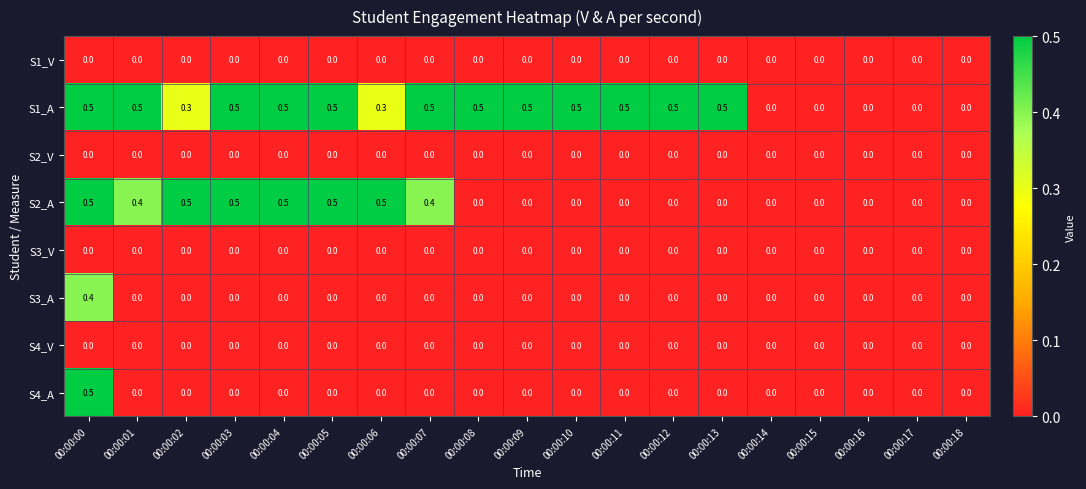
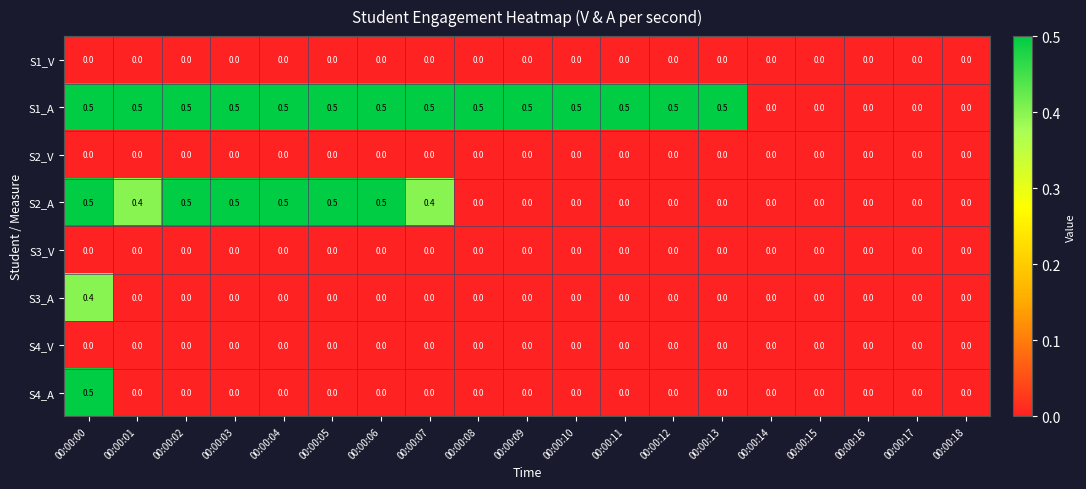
  {
    "S1_V": {
      "00:00:00": 0.0,
      "00:00:01": 0.0,
      "00:00:02": 0.0,
      "00:00:03": 0.0,
      "00:00:04": 0.0,
      "00:00:05": 0.0,
      "00:00:06": 0.0,
      "00:00:07": 0.0,
      "00:00:08": 0.0,
      "00:00:09": 0.0,
      "00:00:10": 0.0,
      "00:00:11": 0.0,
      "00:00:12": 0.0,
      "00:00:13": 0.0,
      "00:00:14": 0.0,
      "00:00:15": 0.0,
      "00:00:16": 0.0,
      "00:00:17": 0.0,
      "00:00:18": 0.0
    },
    "S1_A": {
      "00:00:00": 0.5,
      "00:00:01": 0.5,
-     "00:00:02": 0.3,
+     "00:00:02": 0.5,
      "00:00:03": 0.5,
      "00:00:04": 0.5,
      "00:00:05": 0.5,
-     "00:00:06": 0.3,
+     "00:00:06": 0.5,
      "00:00:07": 0.5,
      "00:00:08": 0.5,
      "00:00:09": 0.5,
      "00:00:10": 0.5,
      "00:00:11": 0.5,
      "00:00:12": 0.5,
      "00:00:13": 0.5,
      "00:00:14": 0.0,
      "00:00:15": 0.0,
      "00:00:16": 0.0,
      "00:00:17": 0.0,
      "00:00:18": 0.0
    },
    "S2_V": {
      "00:00:00": 0.0,
      "00:00:01": 0.0,
      "00:00:02": 0.0,
      "00:00:03": 0.0,
      "00:00:04": 0.0,
      "00:00:05": 0.0,
      "00:00:06": 0.0,
      "00:00:07": 0.0,
      "00:00:08": 0.0,
      "00:00:09": 0.0,
      "00:00:10": 0.0,
      "00:00:11": 0.0,
      "00:00:12": 0.0,
      "00:00:13": 0.0,
      "00:00:14": 0.0,
      "00:00:15": 0.0,
      "00:00:16": 0.0,
      "00:00:17": 0.0,
      "00:00:18": 0.0
    },
    "S2_A": {
      "00:00:00": 0.5,
      "00:00:01": 0.4,
      "00:00:02": 0.5,
      "00:00:03": 0.5,
      "00:00:04": 0.5,
      "00:00:05": 0.5,
      "00:00:06": 0.5,
      "00:00:07": 0.4,
      "00:00:08": 0.0,
      "00:00:09": 0.0,
      "00:00:10": 0.0,
      "00:00:11": 0.0,
      "00:00:12": 0.0,
      "00:00:13": 0.0,
      "00:00:14": 0.0,
      "00:00:15": 0.0,
      "00:00:16": 0.0,
      "00:00:17": 0.0,
      "00:00:18": 0.0
    },
    "S3_V": {
      "00:00:00": 0.0,
      "00:00:01": 0.0,
      "00:00:02": 0.0,
      "00:00:03": 0.0,
      "00:00:04": 0.0,
      "00:00:05": 0.0,
      "00:00:06": 0.0,
      "00:00:07": 0.0,
      "00:00:08": 0.0,
      "00:00:09": 0.0,
      "00:00:10": 0.0,
      "00:00:11": 0.0,
      "00:00:12": 0.0,
      "00:00:13": 0.0,
      "00:00:14": 0.0,
      "00:00:15": 0.0,
      "00:00:16": 0.0,
      "00:00:17": 0.0,
      "00:00:18": 0.0
    },
    "S3_A": {
      "00:00:00": 0.4,
      "00:00:01": 0.0,
      "00:00:02": 0.0,
      "00:00:03": 0.0,
      "00:00:04": 0.0,
      "00:00:05": 0.0,
      "00:00:06": 0.0,
      "00:00:07": 0.0,
      "00:00:08": 0.0,
      "00:00:09": 0.0,
      "00:00:10": 0.0,
      "00:00:11": 0.0,
      "00:00:12": 0.0,
      "00:00:13": 0.0,
      "00:00:14": 0.0,
      "00:00:15": 0.0,
      "00:00:16": 0.0,
      "00:00:17": 0.0,
      "00:00:18": 0.0
    },
    "S4_V": {
      "00:00:00": 0.0,
      "00:00:01": 0.0,
      "00:00:02": 0.0,
      "00:00:03": 0.0,
      "00:00:04": 0.0,
      "00:00:05": 0.0,
      "00:00:06": 0.0,
      "00:00:07": 0.0,
      "00:00:08": 0.0,
      "00:00:09": 0.0,
      "00:00:10": 0.0,
      "00:00:11": 0.0,
      "00:00:12": 0.0,
      "00:00:13": 0.0,
      "00:00:14": 0.0,
      "00:00:15": 0.0,
      "00:00:16": 0.0,
      "00:00:17": 0.0,
      "00:00:18": 0.0
    },
    "S4_A": {
      "00:00:00": 0.5,
      "00:00:01": 0.0,
      "00:00:02": 0.0,
      "00:00:03": 0.0,
      "00:00:04": 0.0,
      "00:00:05": 0.0,
      "00:00:06": 0.0,
      "00:00:07": 0.0,
      "00:00:08": 0.0,
      "00:00:09": 0.0,
      "00:00:10": 0.0,
      "00:00:11": 0.0,
      "00:00:12": 0.0,
      "00:00:13": 0.0,
      "00:00:14": 0.0,
      "00:00:15": 0.0,
      "00:00:16": 0.0,
      "00:00:17": 0.0,
      "00:00:18": 0.0
    }
  }
